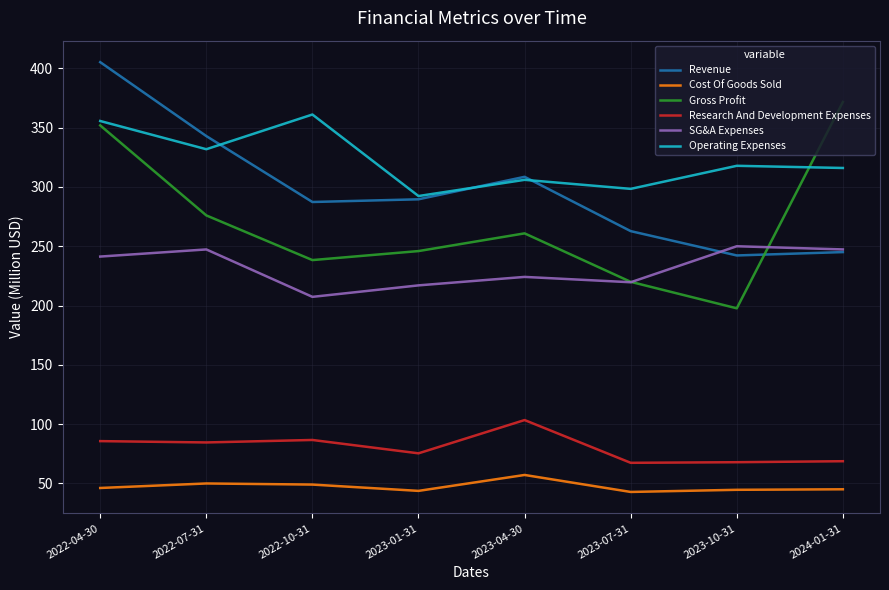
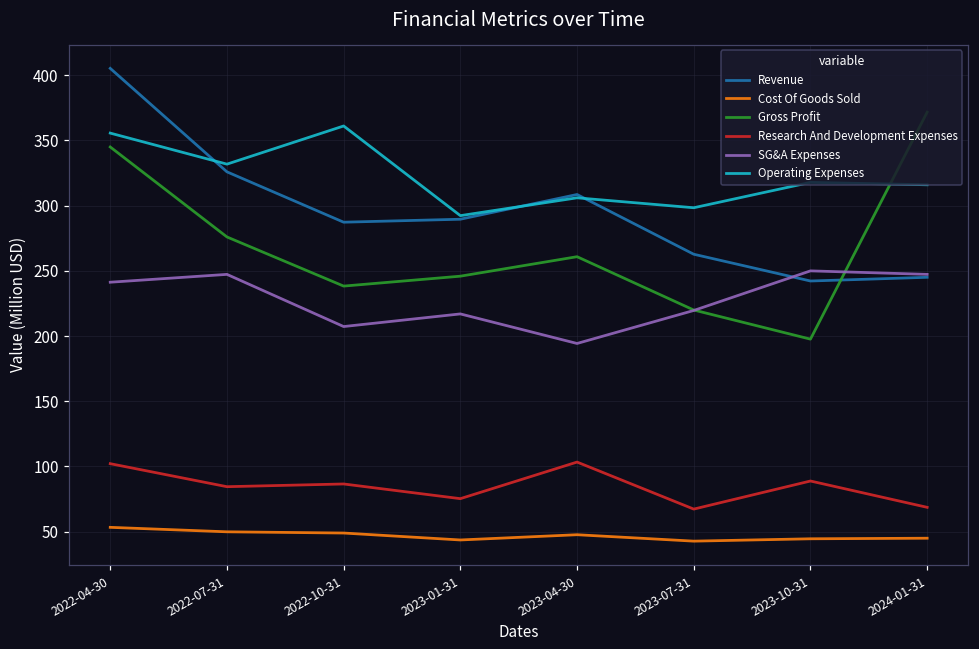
  {
    "Revenue": {
      "2022-04-30": 405,
-     "2022-07-31": 343,
+     "2022-07-31": 326,
      "2022-10-31": 287,
      "2023-01-31": 290,
      "2023-04-30": 309,
      "2023-07-31": 263,
      "2023-10-31": 242,
      "2024-01-31": 245
    },
    "Cost Of Goods Sold": {
-     "2022-04-30": 46,
+     "2022-04-30": 53,
      "2022-07-31": 50,
      "2022-10-31": 49,
      "2023-01-31": 44,
-     "2023-04-30": 57,
+     "2023-04-30": 48,
      "2023-07-31": 43,
      "2023-10-31": 45,
      "2024-01-31": 45
    },
    "Gross Profit": {
-     "2022-04-30": 352,
+     "2022-04-30": 345,
      "2022-07-31": 276,
      "2022-10-31": 238,
      "2023-01-31": 246,
      "2023-04-30": 261,
      "2023-10-31": 198
    },
    "Research And Development Expenses": {
-     "2022-04-30": 86,
+     "2022-04-30": 102,
      "2022-07-31": 85,
      "2022-10-31": 87,
      "2023-01-31": 75,
      "2023-04-30": 103,
      "2023-07-31": 67,
-     "2023-10-31": 68,
+     "2023-10-31": 89,
      "2024-01-31": 69
    },
    "SG&A Expenses": {
      "2022-04-30": 241,
      "2022-07-31": 247,
      "2022-10-31": 207,
      "2023-01-31": 217,
-     "2023-04-30": 224,
+     "2023-04-30": 194,
      "2023-10-31": 250,
      "2024-01-31": 247
    },
    "Operating Expenses": {
      "2022-04-30": 356,
      "2022-07-31": 332,
      "2022-10-31": 361,
      "2023-01-31": 292,
      "2023-04-30": 306,
      "2023-07-31": 298,
      "2023-10-31": 318,
      "2024-01-31": 316
    }
  }
